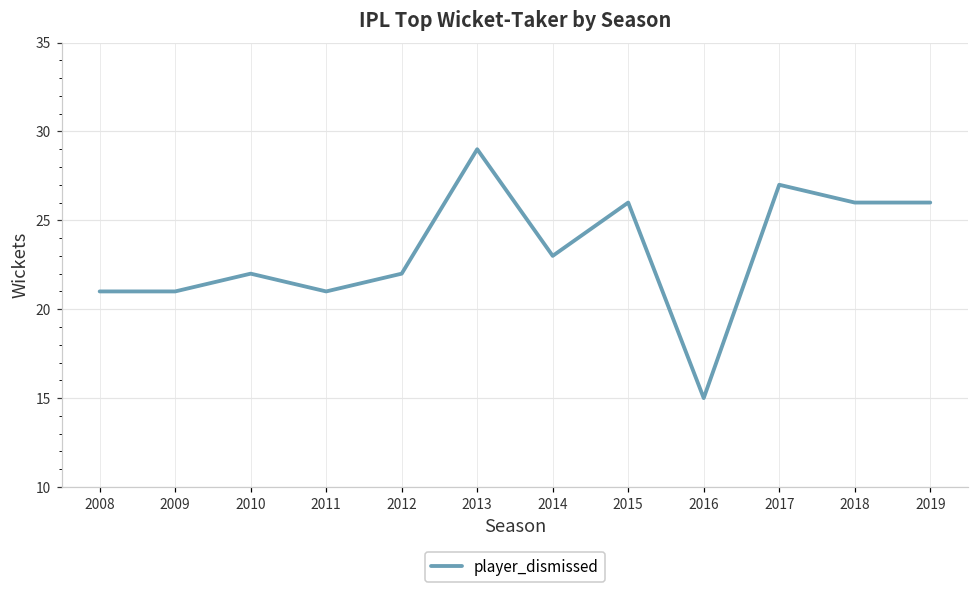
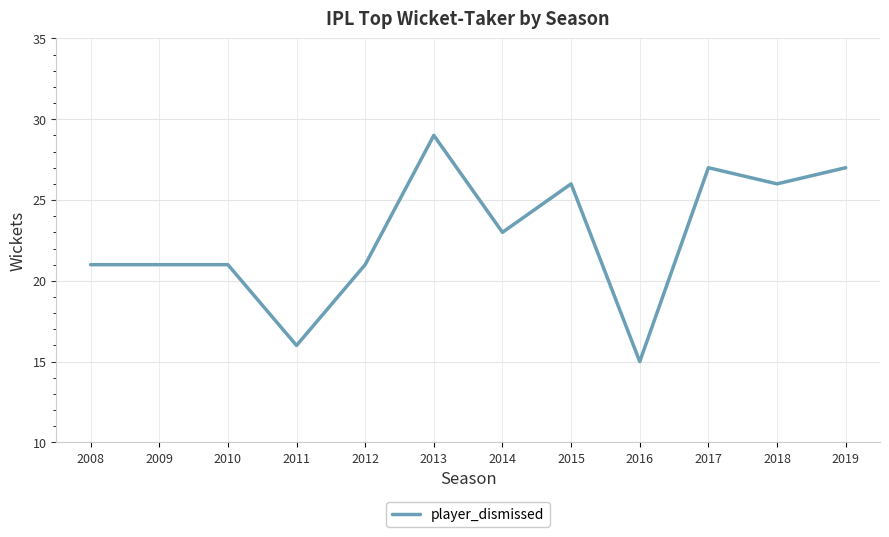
  {
    "2008": 21,
    "2009": 21,
-   "2010": 22,
-   "2011": 21,
-   "2012": 22,
+   "2010": 21,
+   "2011": 16,
+   "2012": 21,
    "2013": 29,
    "2014": 23,
    "2015": 26,
    "2016": 15,
    "2017": 27,
    "2018": 26,
-   "2019": 26
+   "2019": 27
  }
